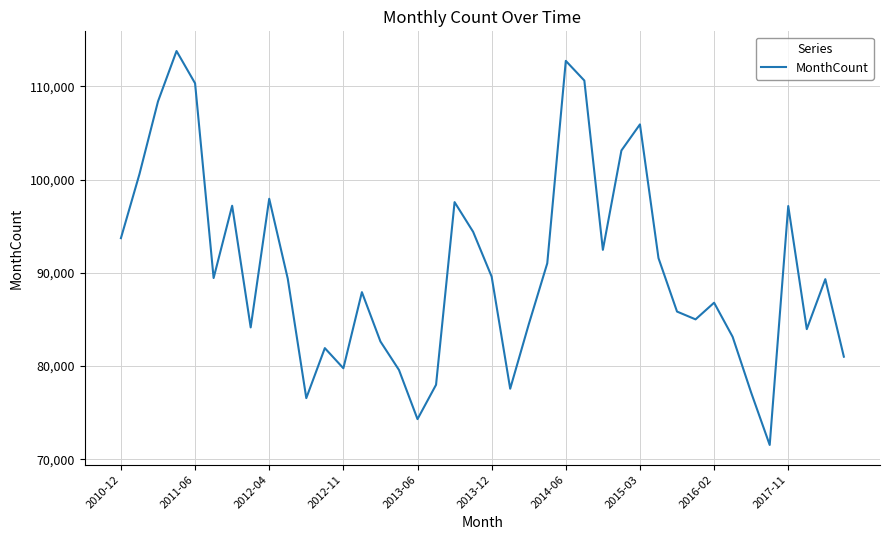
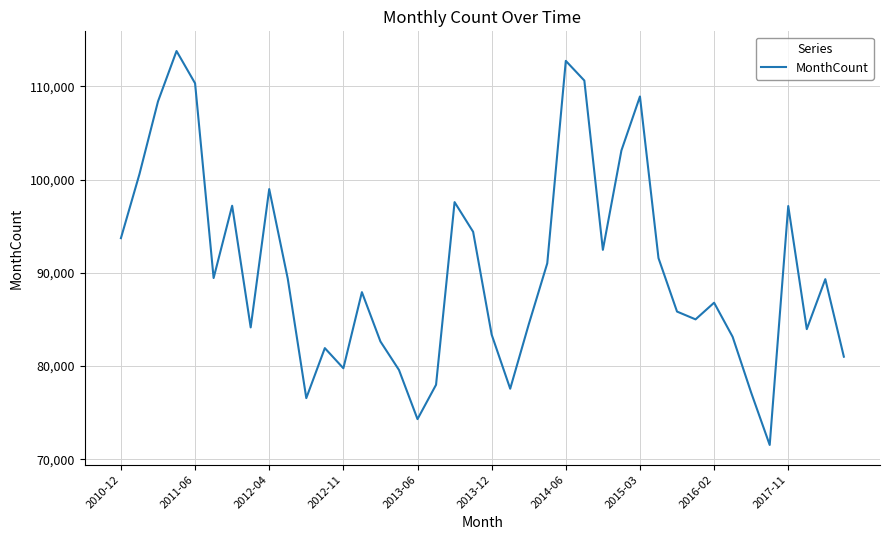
  {
    "2010-12": "94,000",
    "2011-06": "110,000",
-   "2012-04": "98,000",
+   "2012-04": "99,000",
    "2012-11": "80,000",
    "2013-06": "74,000",
-   "2013-12": "90,000",
+   "2013-12": "83,000",
    "2014-06": "113,000",
-   "2015-03": "106,000",
+   "2015-03": "109,000",
    "2016-02": "87,000",
    "2017-11": "97,000"
  }
